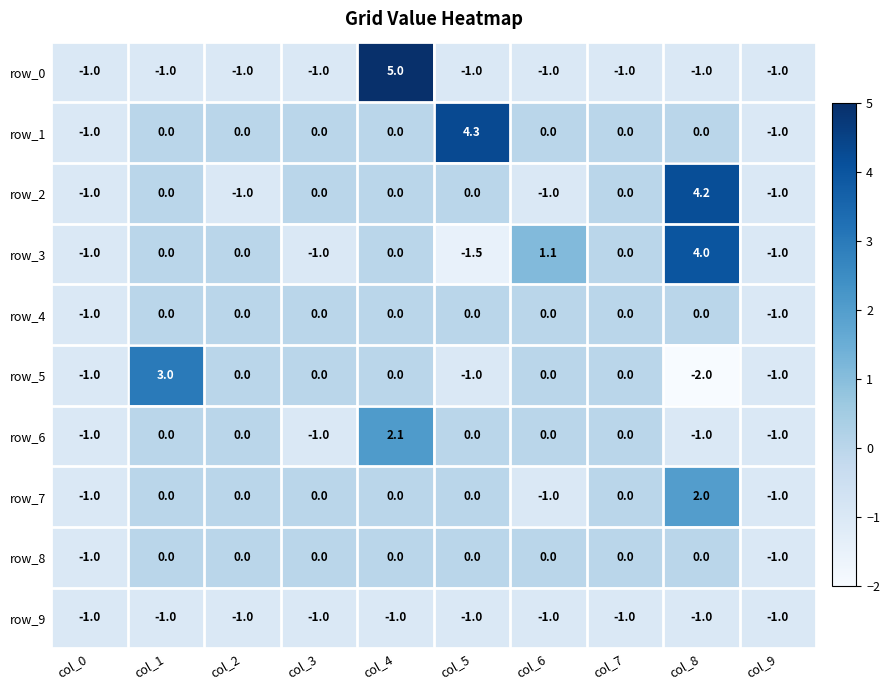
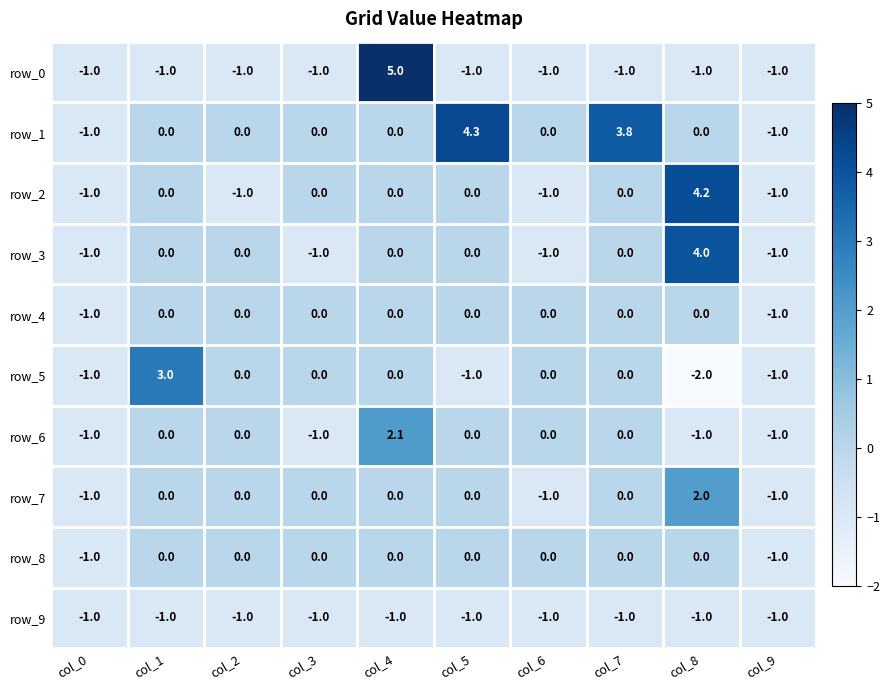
  {
    "row_0": {
      "col_0": -1.0,
      "col_1": -1.0,
      "col_2": -1.0,
      "col_3": -1.0,
      "col_4": 5.0,
      "col_5": -1.0,
      "col_6": -1.0,
      "col_7": -1.0,
      "col_8": -1.0,
      "col_9": -1.0
    },
    "row_1": {
      "col_0": -1.0,
      "col_1": 0.0,
      "col_2": 0.0,
      "col_3": 0.0,
      "col_4": 0.0,
      "col_5": 4.3,
      "col_6": 0.0,
-     "col_7": 0.0,
+     "col_7": 3.8,
      "col_8": 0.0,
      "col_9": -1.0
    },
    "row_2": {
      "col_0": -1.0,
      "col_1": 0.0,
      "col_2": -1.0,
      "col_3": 0.0,
      "col_4": 0.0,
      "col_5": 0.0,
      "col_6": -1.0,
      "col_7": 0.0,
      "col_8": 4.2,
      "col_9": -1.0
    },
    "row_3": {
      "col_0": -1.0,
      "col_1": 0.0,
      "col_2": 0.0,
      "col_3": -1.0,
      "col_4": 0.0,
-     "col_5": -1.5,
-     "col_6": 1.1,
+     "col_5": 0.0,
+     "col_6": -1.0,
      "col_7": 0.0,
      "col_8": 4.0,
      "col_9": -1.0
    },
    "row_4": {
      "col_0": -1.0,
      "col_1": 0.0,
      "col_2": 0.0,
      "col_3": 0.0,
      "col_4": 0.0,
      "col_5": 0.0,
      "col_6": 0.0,
      "col_7": 0.0,
      "col_8": 0.0,
      "col_9": -1.0
    },
    "row_5": {
      "col_0": -1.0,
      "col_1": 3.0,
      "col_2": 0.0,
      "col_3": 0.0,
      "col_4": 0.0,
      "col_5": -1.0,
      "col_6": 0.0,
      "col_7": 0.0,
      "col_8": -2.0,
      "col_9": -1.0
    },
    "row_6": {
      "col_0": -1.0,
      "col_1": 0.0,
      "col_2": 0.0,
      "col_3": -1.0,
      "col_4": 2.1,
      "col_5": 0.0,
      "col_6": 0.0,
      "col_7": 0.0,
      "col_8": -1.0,
      "col_9": -1.0
    },
    "row_7": {
      "col_0": -1.0,
      "col_1": 0.0,
      "col_2": 0.0,
      "col_3": 0.0,
      "col_4": 0.0,
      "col_5": 0.0,
      "col_6": -1.0,
      "col_7": 0.0,
      "col_8": 2.0,
      "col_9": -1.0
    },
    "row_8": {
      "col_0": -1.0,
      "col_1": 0.0,
      "col_2": 0.0,
      "col_3": 0.0,
      "col_4": 0.0,
      "col_5": 0.0,
      "col_6": 0.0,
      "col_7": 0.0,
      "col_8": 0.0,
      "col_9": -1.0
    },
    "row_9": {
      "col_0": -1.0,
      "col_1": -1.0,
      "col_2": -1.0,
      "col_3": -1.0,
      "col_4": -1.0,
      "col_5": -1.0,
      "col_6": -1.0,
      "col_7": -1.0,
      "col_8": -1.0,
      "col_9": -1.0
    }
  }
